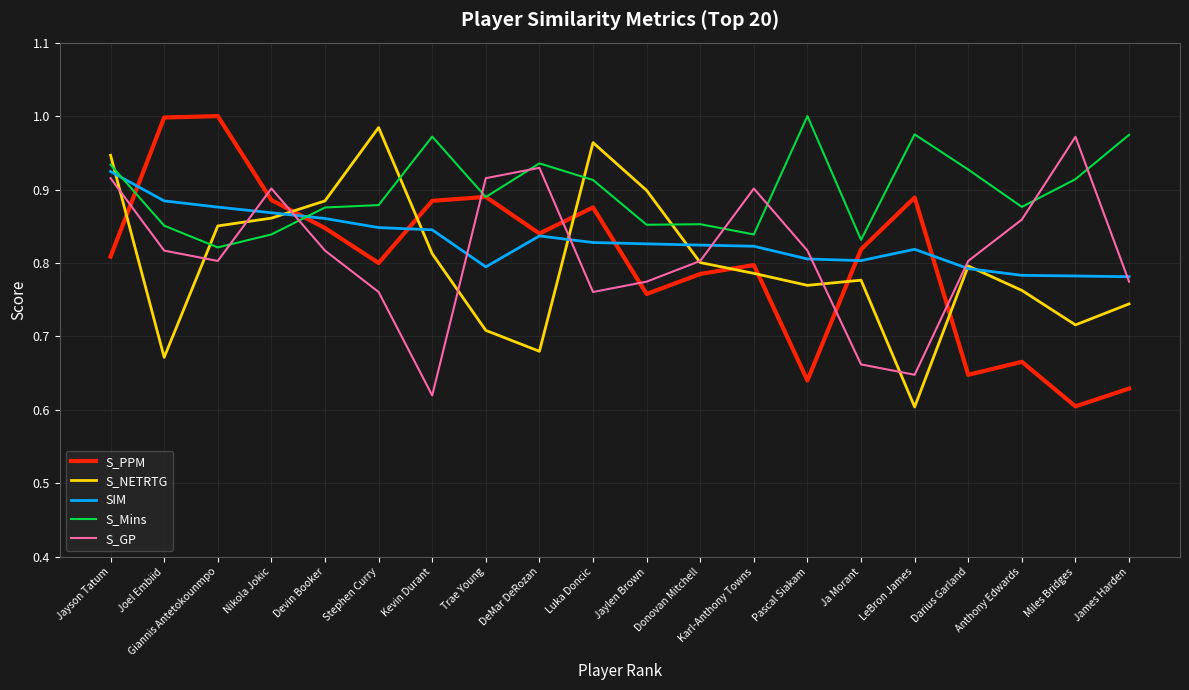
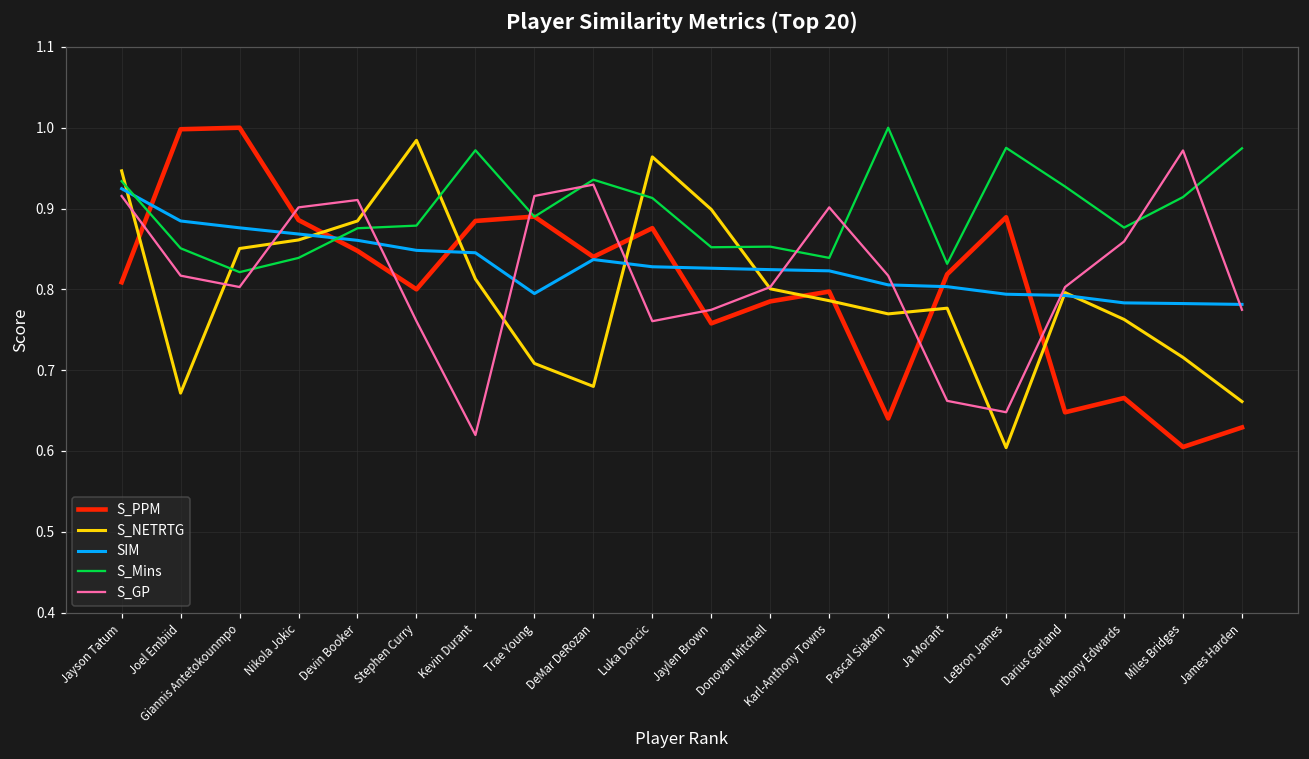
  {
    "S_PPM": {
      "Jayson Tatum": 0.81,
      "Joel Embiid": 1.00,
      "Giannis Antetokounmpo": 1.00,
      "Nikola Jokic": 0.89,
      "Devin Booker": 0.85,
      "Stephen Curry": 0.80,
      "Kevin Durant": 0.88,
      "Luka Doncic": 0.88,
      "Jaylen Brown": 0.76,
      "Donovan Mitchell": 0.79,
      "Karl-Anthony Towns": 0.80,
      "Pascal Siakam": 0.64,
      "Ja Morant": 0.82,
      "LeBron James": 0.89,
      "Darius Garland": 0.65,
      "Anthony Edwards": 0.67,
      "Miles Bridges": 0.60,
      "James Harden": 0.63
    },
    "S_NETRTG": {
      "Jayson Tatum": 0.95,
      "Joel Embiid": 0.67,
      "Giannis Antetokounmpo": 0.85,
      "Nikola Jokic": 0.86,
      "Devin Booker": 0.88,
      "Stephen Curry": 0.98,
      "Kevin Durant": 0.81,
      "Trae Young": 0.71,
      "DeMar DeRozan": 0.68,
      "Luka Doncic": 0.96,
      "Jaylen Brown": 0.90,
      "Karl-Anthony Towns": 0.79,
      "Pascal Siakam": 0.77,
      "Ja Morant": 0.78,
      "LeBron James": 0.60,
      "Darius Garland": 0.80,
      "Anthony Edwards": 0.76,
      "Miles Bridges": 0.72,
-     "James Harden": 0.74
+     "James Harden": 0.66
    },
    "SIM": {
      "Jayson Tatum": 0.92,
      "Joel Embiid": 0.88,
      "Giannis Antetokounmpo": 0.88,
      "Nikola Jokic": 0.87,
      "Devin Booker": 0.86,
      "Stephen Curry": 0.85,
      "Kevin Durant": 0.85,
      "Trae Young": 0.79,
      "Luka Doncic": 0.83,
      "Jaylen Brown": 0.83,
      "Donovan Mitchell": 0.82,
      "Karl-Anthony Towns": 0.82,
      "Pascal Siakam": 0.81,
      "Ja Morant": 0.80,
-     "LeBron James": 0.82,
+     "LeBron James": 0.79,
      "Darius Garland": 0.79,
      "Anthony Edwards": 0.78,
      "Miles Bridges": 0.78,
      "James Harden": 0.78
    },
    "S_Mins": {
      "Jayson Tatum": 0.93,
      "Joel Embiid": 0.85,
      "Giannis Antetokounmpo": 0.82,
      "Nikola Jokic": 0.84,
      "Devin Booker": 0.88,
      "Stephen Curry": 0.88,
      "Kevin Durant": 0.97,
      "DeMar DeRozan": 0.94,
      "Luka Doncic": 0.91,
      "Jaylen Brown": 0.85,
      "Donovan Mitchell": 0.85,
      "Karl-Anthony Towns": 0.84,
      "Pascal Siakam": 1.00,
      "Ja Morant": 0.83,
      "LeBron James": 0.98,
      "Darius Garland": 0.93,
      "Anthony Edwards": 0.88,
      "Miles Bridges": 0.91,
      "James Harden": 0.97
    },
    "S_GP": {
      "Jayson Tatum": 0.92,
      "Joel Embiid": 0.82,
      "Giannis Antetokounmpo": 0.80,
      "Nikola Jokic": 0.90,
-     "Devin Booker": 0.82,
+     "Devin Booker": 0.91,
      "Stephen Curry": 0.76,
      "Kevin Durant": 0.62,
      "Trae Young": 0.92,
      "DeMar DeRozan": 0.93,
      "Luka Doncic": 0.76,
      "Jaylen Brown": 0.77,
      "Karl-Anthony Towns": 0.90,
      "Pascal Siakam": 0.82,
      "Ja Morant": 0.66,
      "LeBron James": 0.65,
      "Darius Garland": 0.80,
      "Anthony Edwards": 0.86,
      "Miles Bridges": 0.97,
      "James Harden": 0.77
    }
  }
